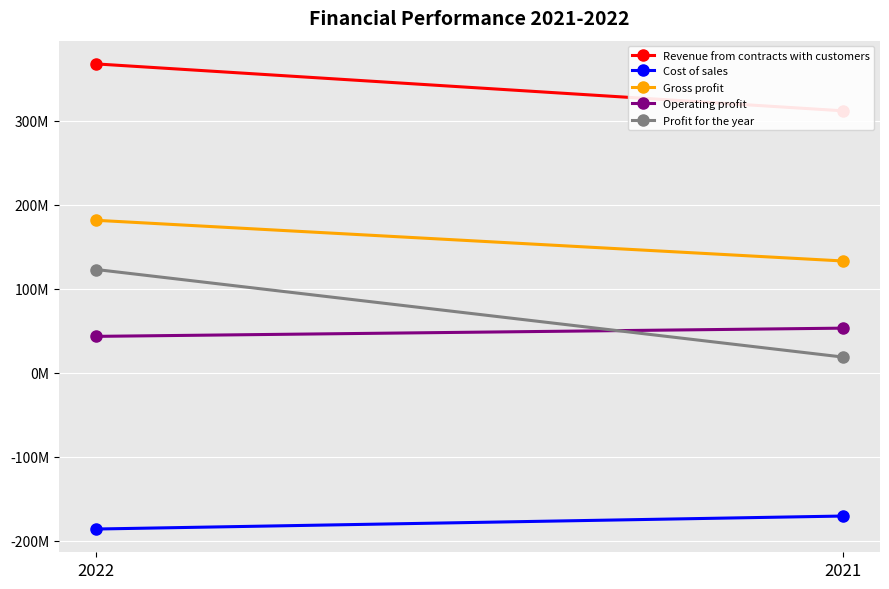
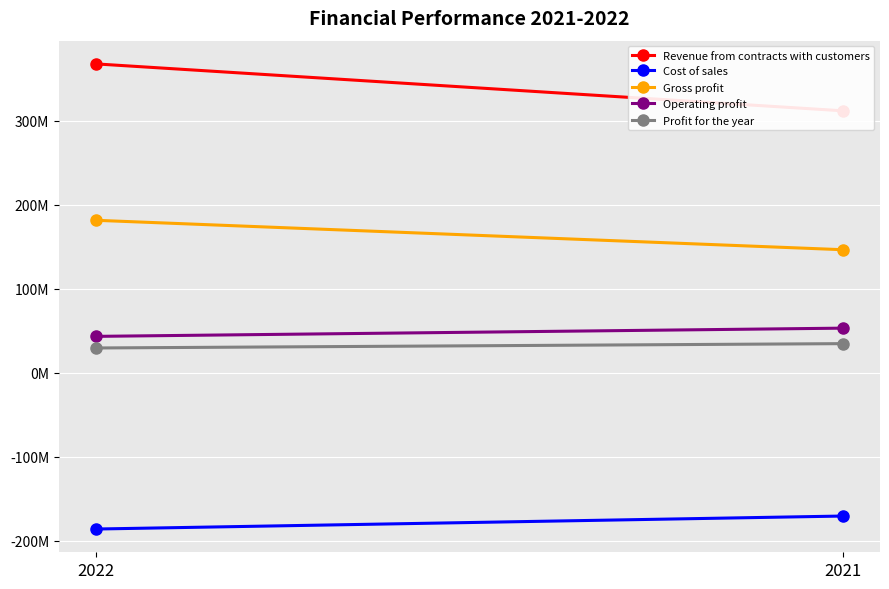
  {
    "Revenue from contracts with customers": {
      "2022": 370000000
    },
    "Cost of sales": {
      "2022": -190000000,
      "2021": -170000000
    },
    "Gross profit": {
      "2022": 180000000,
-     "2021": 130000000
+     "2021": 150000000
    },
    "Operating profit": {
      "2022": 40000000,
      "2021": 50000000
    },
    "Profit for the year": {
-     "2022": 120000000,
-     "2021": 20000000
+     "2022": 30000000,
+     "2021": 30000000
    }
  }
